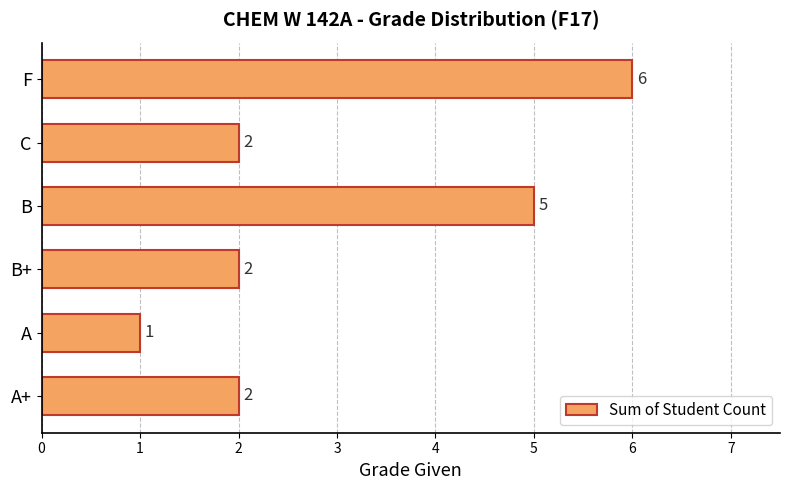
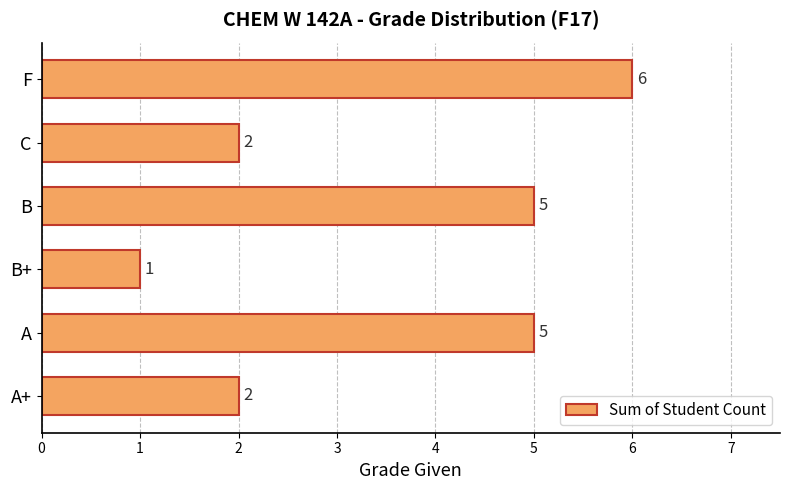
  {
    "F": 6,
    "C": 2,
    "B": 5,
-   "B+": 2,
-   "A": 1,
+   "B+": 1,
+   "A": 5,
    "A+": 2
  }
